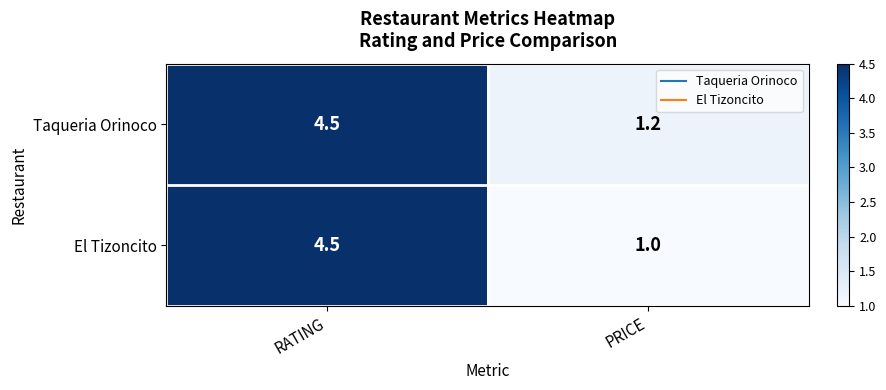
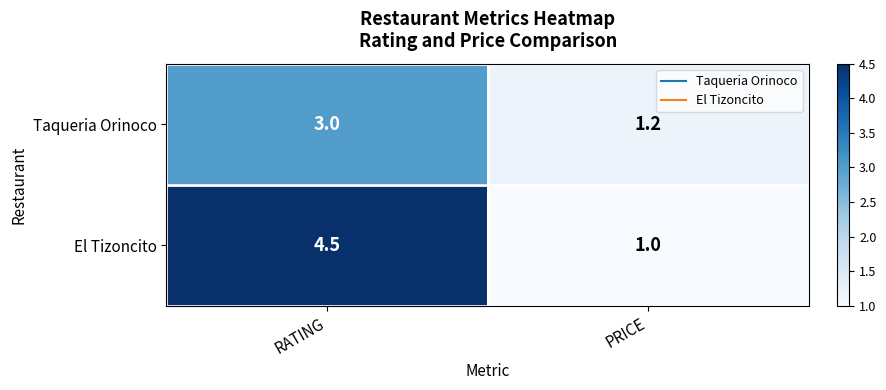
  {
    "Taqueria Orinoco": {
-     "RATING": 4.5,
+     "RATING": 3.0,
      "PRICE": 1.2
    },
    "El Tizoncito": {
      "RATING": 4.5,
      "PRICE": 1.0
    }
  }
